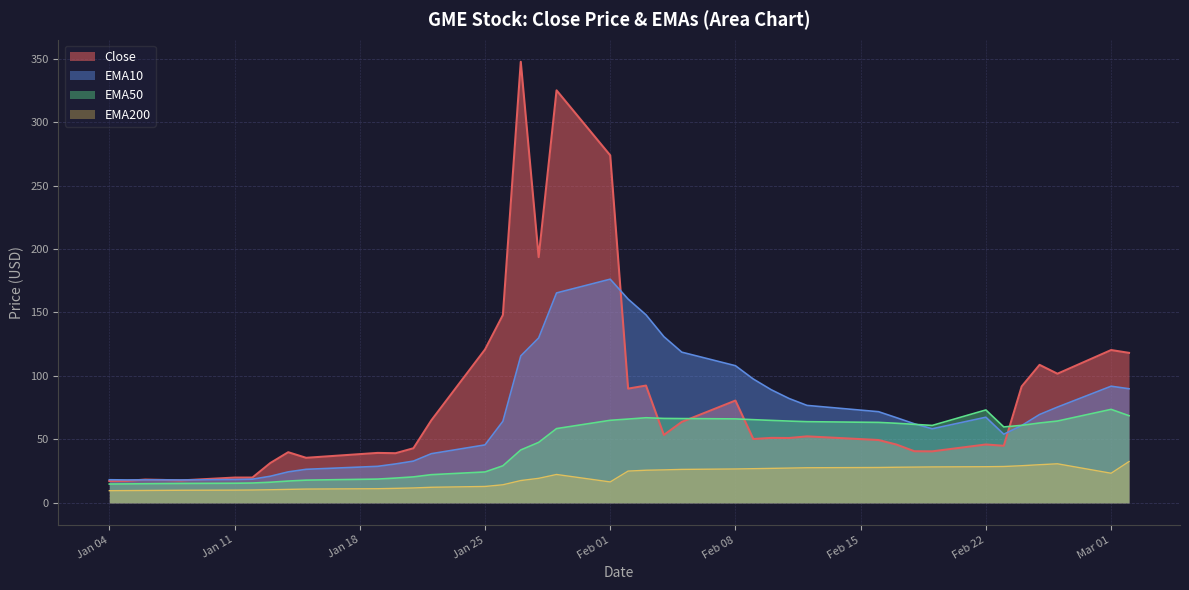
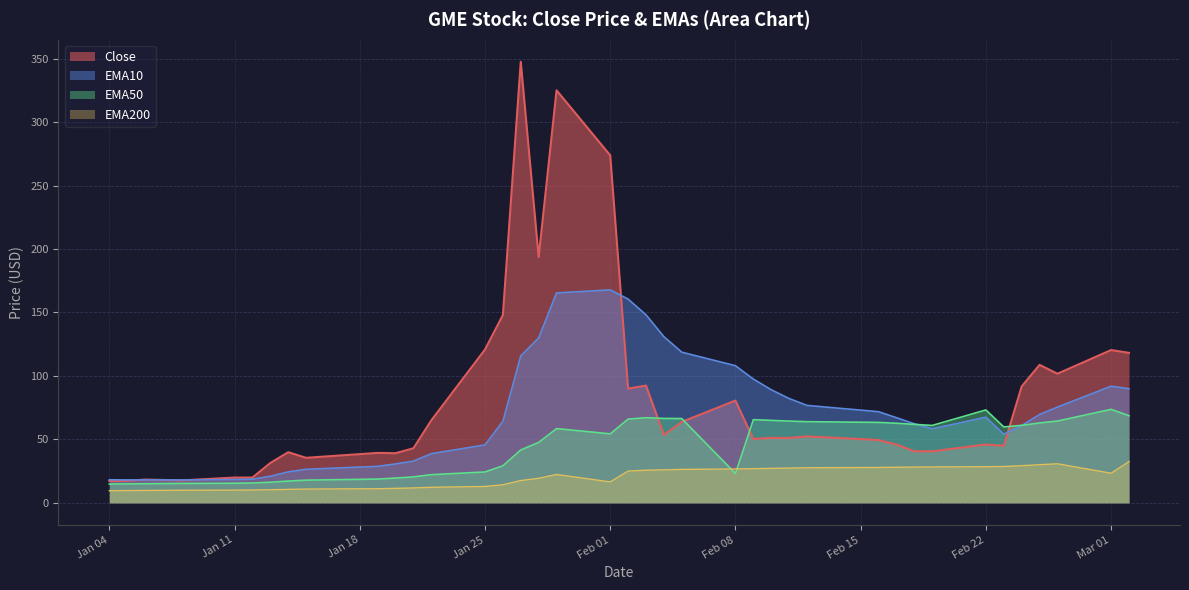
  {
    "Close": {
      "Jan 25": 121,
      "Feb 01": 274,
      "Feb 08": 81,
      "Feb 22": 46,
      "Mar 01": 120
    },
    "EMA10": {
      "Jan 25": 46,
-     "Feb 01": 176,
+     "Feb 01": 168,
      "Feb 08": 108,
      "Feb 22": 67,
      "Mar 01": 92
    },
    "EMA50": {
      "Jan 04": 15,
      "Jan 11": 15,
      "Jan 25": 24,
-     "Feb 01": 65,
-     "Feb 08": 66,
+     "Feb 01": 54,
+     "Feb 08": 23,
      "Feb 22": 73,
      "Mar 01": 74
    },
    "EMA200": {
      "Jan 04": 10,
      "Jan 11": 10,
      "Jan 25": 13,
      "Feb 01": 17,
      "Feb 08": 27,
      "Feb 22": 28,
      "Mar 01": 23
    }
  }
